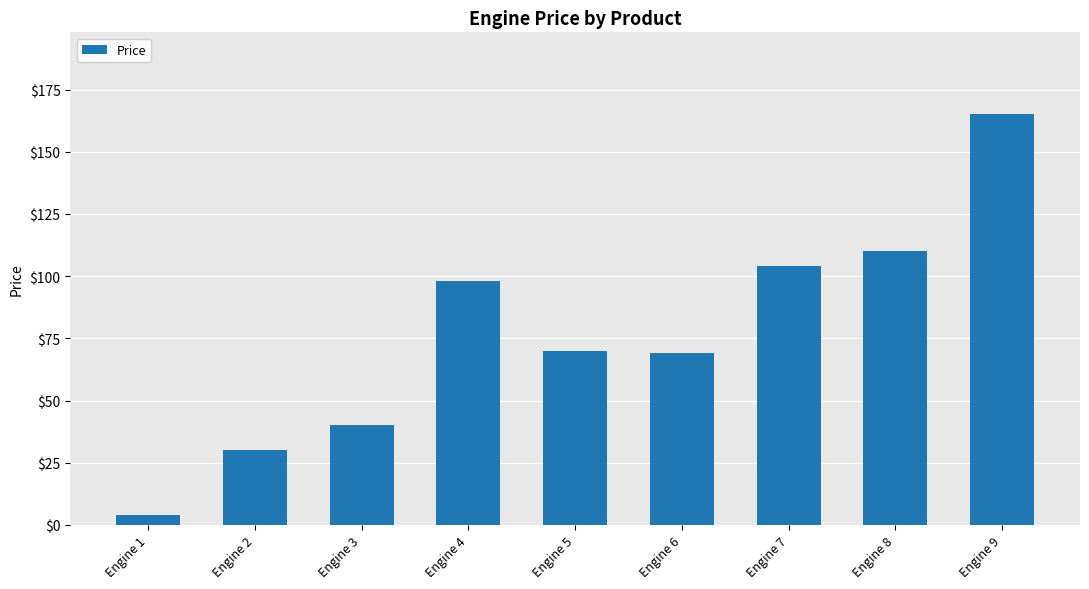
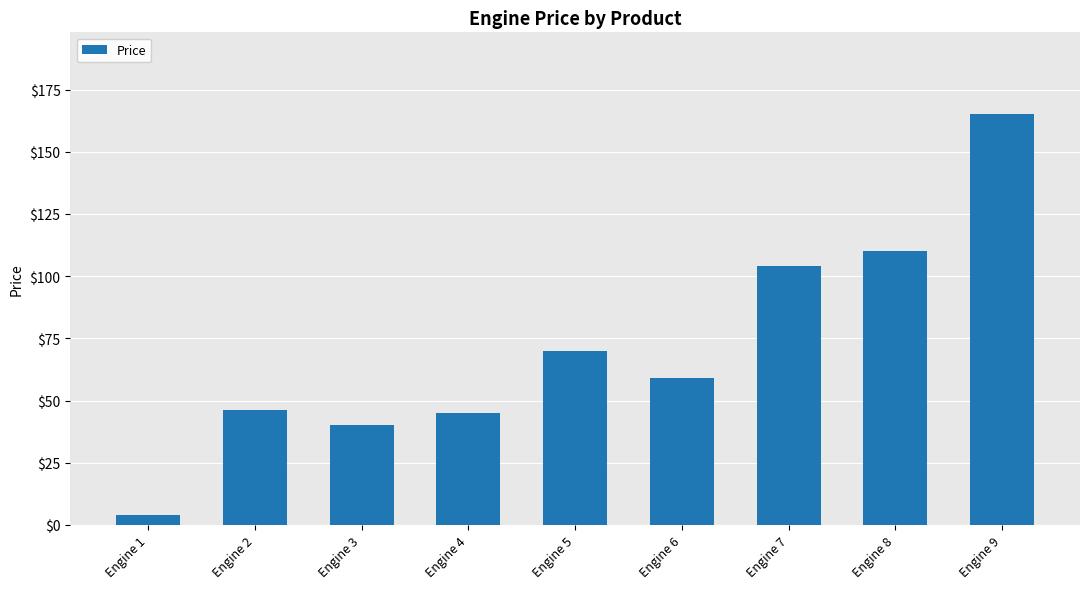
  {
    "Engine 1": "$4",
-   "Engine 2": "$30",
+   "Engine 2": "$46",
    "Engine 3": "$40",
-   "Engine 4": "$98",
+   "Engine 4": "$45",
    "Engine 5": "$70",
-   "Engine 6": "$69",
+   "Engine 6": "$59",
    "Engine 7": "$104",
    "Engine 8": "$110",
    "Engine 9": "$165"
  }
